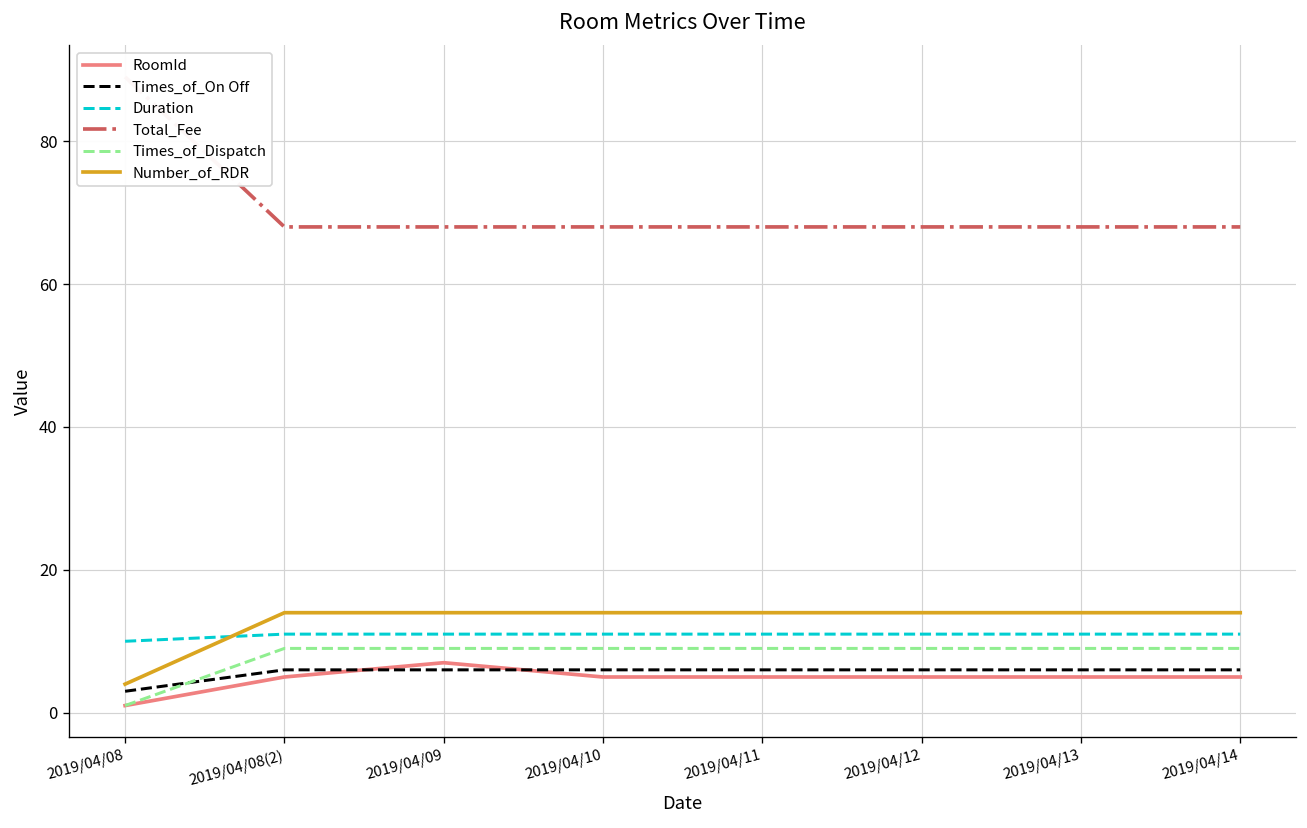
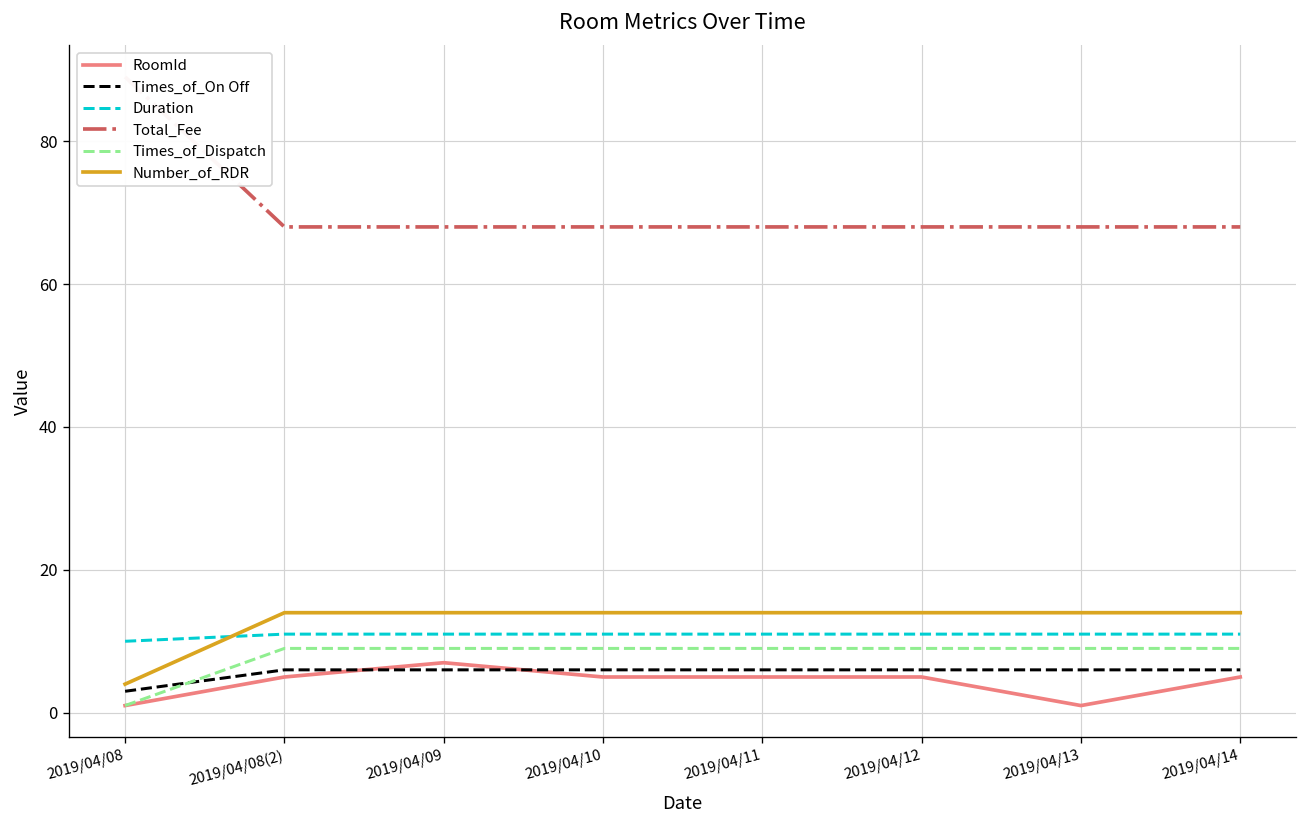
  {
    "RoomId": {
      "2019/04/08(2)": 5,
      "2019/04/09": 7,
      "2019/04/10": 5,
      "2019/04/11": 5,
      "2019/04/12": 5,
-     "2019/04/13": 5,
+     "2019/04/13": 1,
      "2019/04/14": 5
    },
    "Times_of_On Off": {
      "2019/04/08": 3,
      "2019/04/08(2)": 6,
      "2019/04/09": 6,
      "2019/04/10": 6,
      "2019/04/11": 6,
      "2019/04/12": 6,
      "2019/04/13": 6,
      "2019/04/14": 6
    },
    "Duration": {
      "2019/04/08": 10,
      "2019/04/08(2)": 11,
      "2019/04/09": 11,
      "2019/04/10": 11,
      "2019/04/11": 11,
      "2019/04/12": 11,
      "2019/04/13": 11,
      "2019/04/14": 11
    },
    "Total_Fee": {
      "2019/04/08(2)": 68,
      "2019/04/09": 68,
      "2019/04/10": 68,
      "2019/04/11": 68,
      "2019/04/12": 68,
      "2019/04/13": 68,
      "2019/04/14": 68
    },
    "Times_of_Dispatch": {
      "2019/04/08(2)": 9,
      "2019/04/09": 9,
      "2019/04/10": 9,
      "2019/04/11": 9,
      "2019/04/12": 9,
      "2019/04/13": 9,
      "2019/04/14": 9
    },
    "Number_of_RDR": {
      "2019/04/08": 4,
      "2019/04/08(2)": 14,
      "2019/04/09": 14,
      "2019/04/10": 14,
      "2019/04/11": 14,
      "2019/04/12": 14,
      "2019/04/13": 14,
      "2019/04/14": 14
    }
  }
